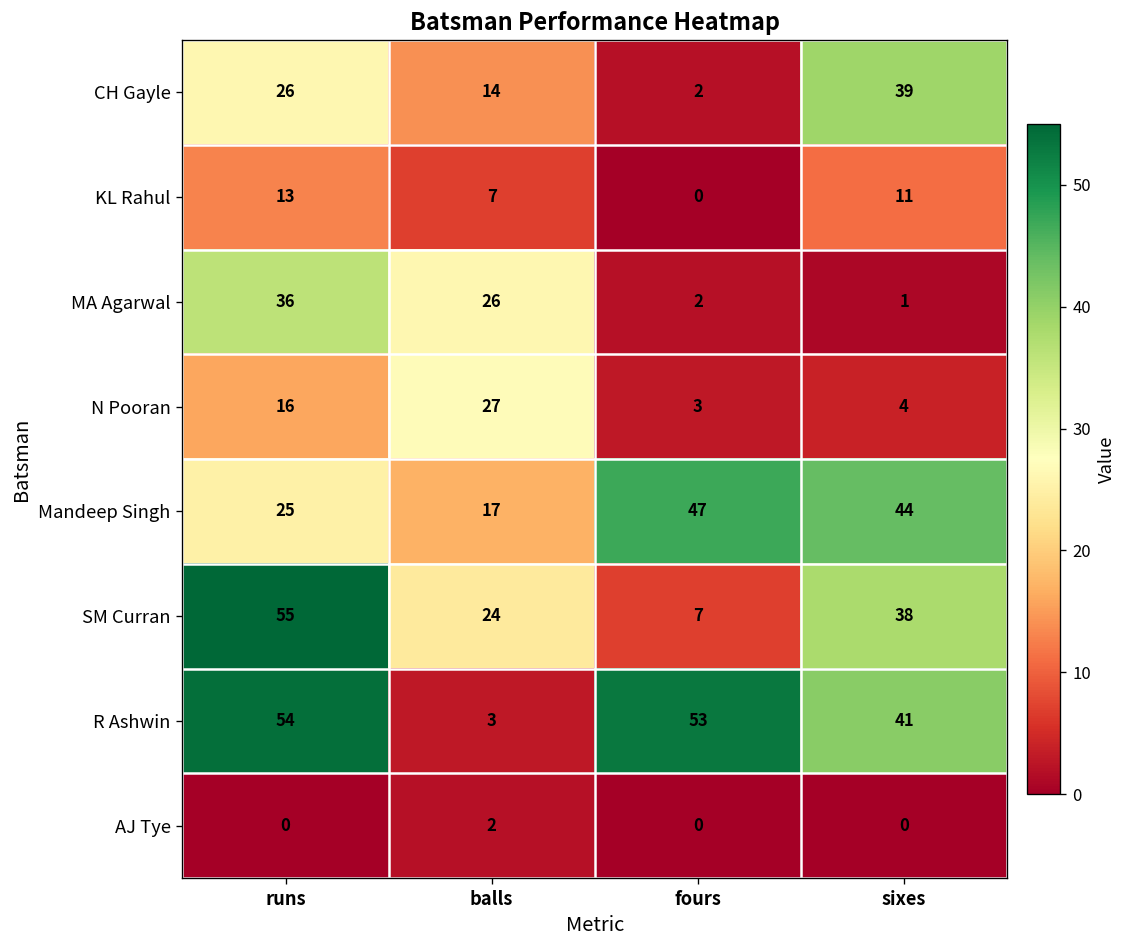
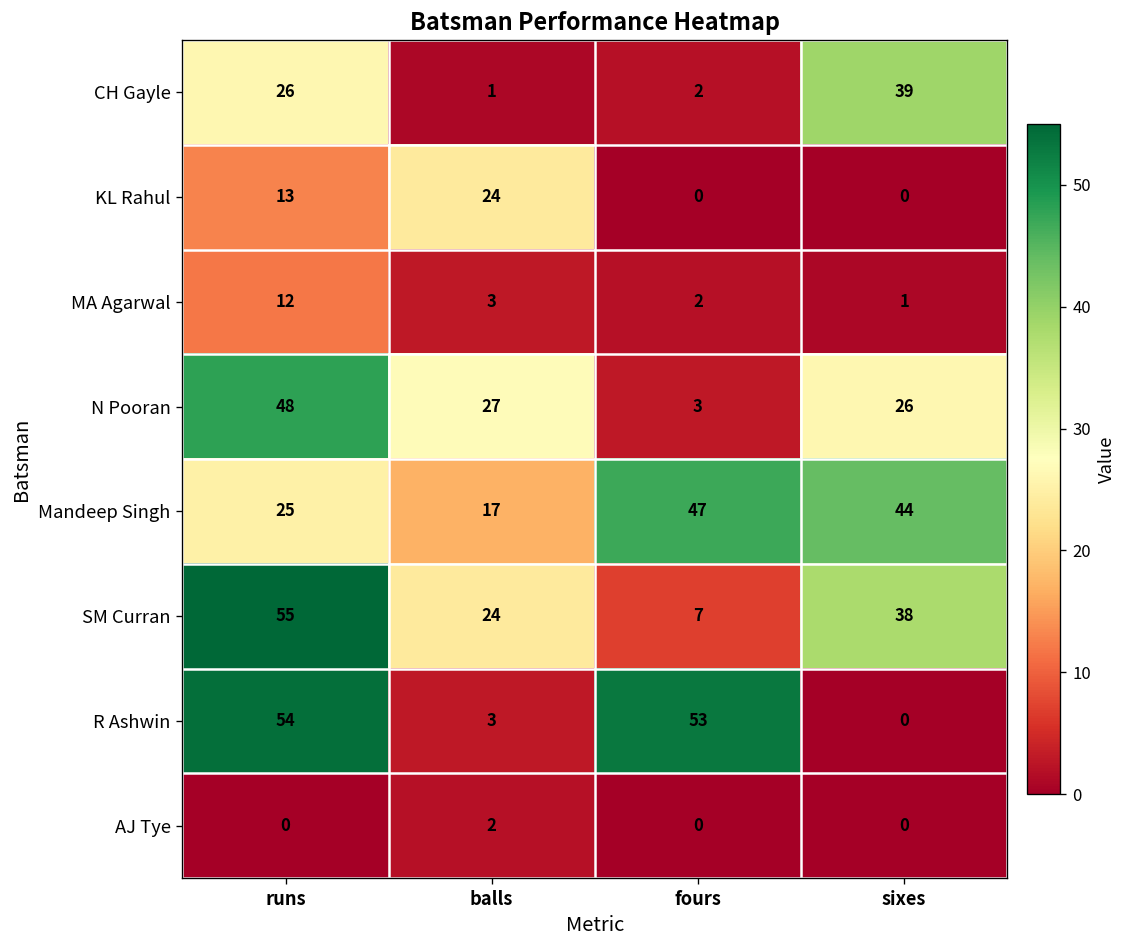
  {
    "CH Gayle": {
      "runs": 26,
-     "balls": 14,
+     "balls": 1,
      "fours": 2,
      "sixes": 39
    },
    "KL Rahul": {
      "runs": 13,
-     "balls": 7,
+     "balls": 24,
      "fours": 0,
-     "sixes": 11
+     "sixes": 0
    },
    "MA Agarwal": {
-     "runs": 36,
-     "balls": 26,
+     "runs": 12,
+     "balls": 3,
      "fours": 2,
      "sixes": 1
    },
    "N Pooran": {
-     "runs": 16,
+     "runs": 48,
      "balls": 27,
      "fours": 3,
-     "sixes": 4
+     "sixes": 26
    },
    "Mandeep Singh": {
      "runs": 25,
      "balls": 17,
      "fours": 47,
      "sixes": 44
    },
    "SM Curran": {
      "runs": 55,
      "balls": 24,
      "fours": 7,
      "sixes": 38
    },
    "R Ashwin": {
      "runs": 54,
      "balls": 3,
      "fours": 53,
-     "sixes": 41
+     "sixes": 0
    },
    "AJ Tye": {
      "runs": 0,
      "balls": 2,
      "fours": 0,
      "sixes": 0
    }
  }
